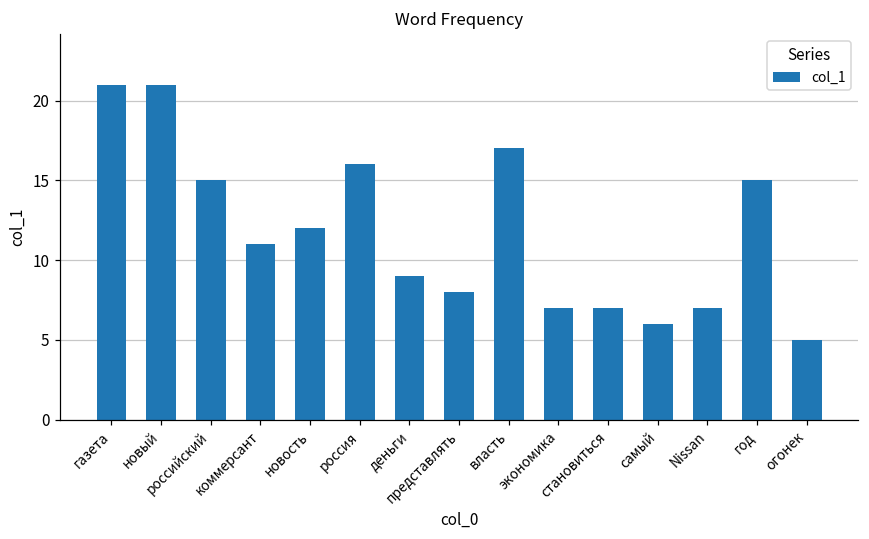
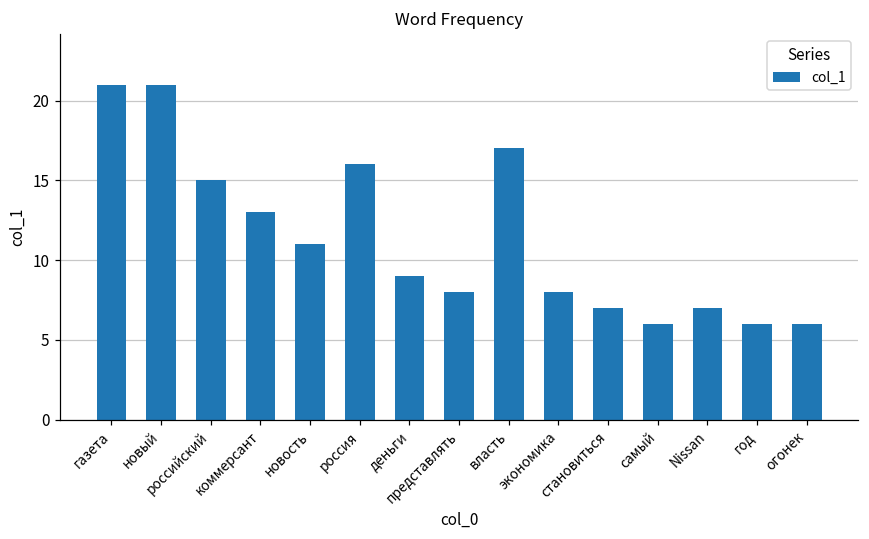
  {
    "газета": 21,
    "новый": 21,
    "российский": 15,
-   "коммерсант": 11,
-   "новость": 12,
+   "коммерсант": 13,
+   "новость": 11,
    "россия": 16,
    "деньги": 9,
    "представлять": 8,
    "власть": 17,
-   "экономика": 7,
+   "экономика": 8,
    "становиться": 7,
    "самый": 6,
    "Nissan": 7,
-   "год": 15,
-   "огонек": 5
+   "год": 6,
+   "огонек": 6
  }
